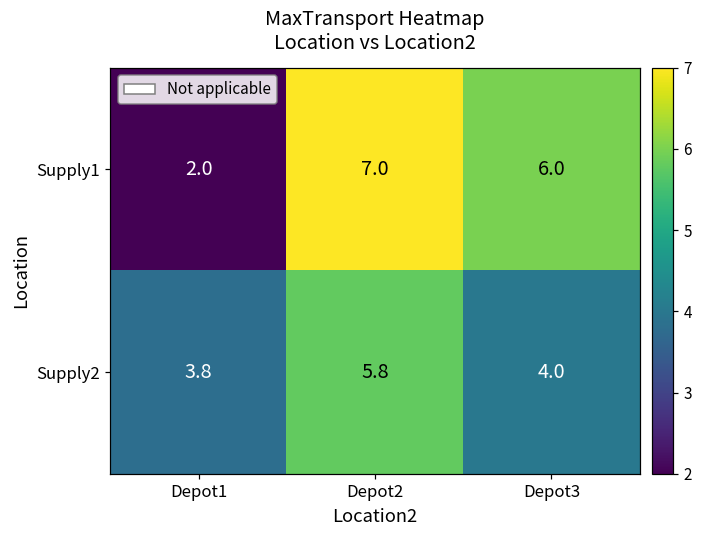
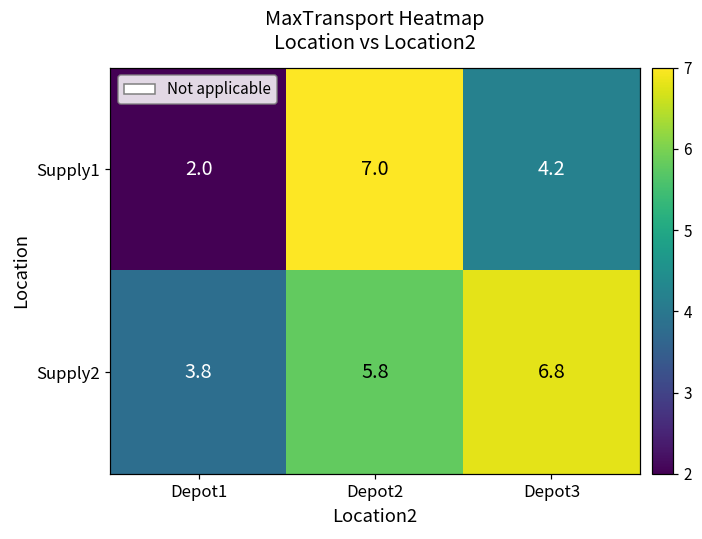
  {
    "Supply1": {
      "Depot1": 2.0,
      "Depot2": 7.0,
-     "Depot3": 6.0
+     "Depot3": 4.2
    },
    "Supply2": {
      "Depot1": 3.8,
      "Depot2": 5.8,
-     "Depot3": 4.0
+     "Depot3": 6.8
    }
  }
